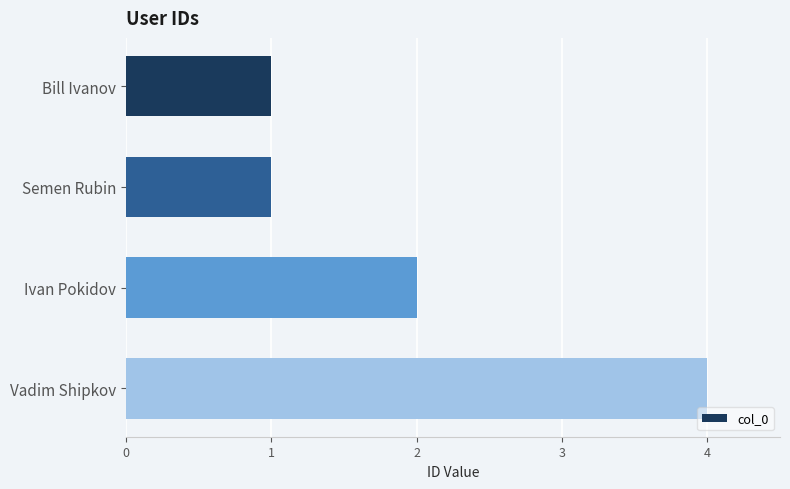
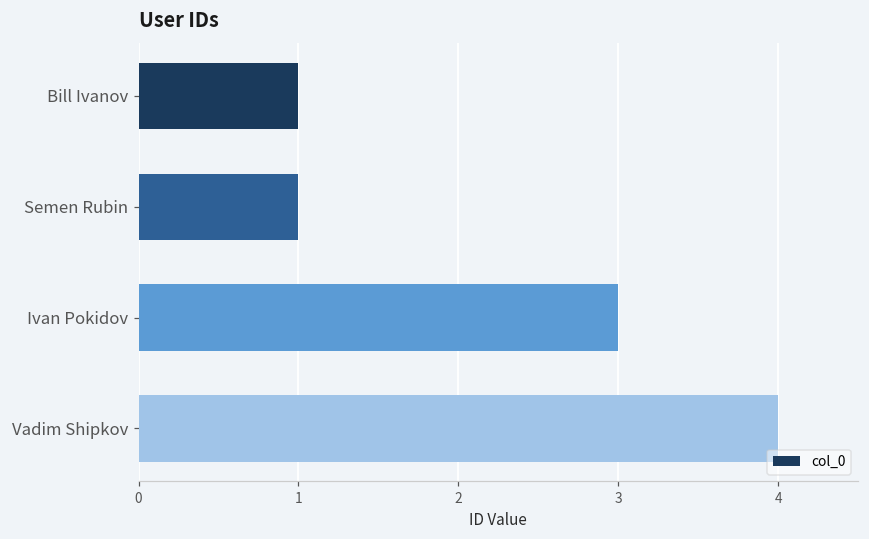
  {
    "Bill Ivanov": 1,
    "Semen Rubin": 1,
-   "Ivan Pokidov": 2,
+   "Ivan Pokidov": 3,
    "Vadim Shipkov": 4
  }
